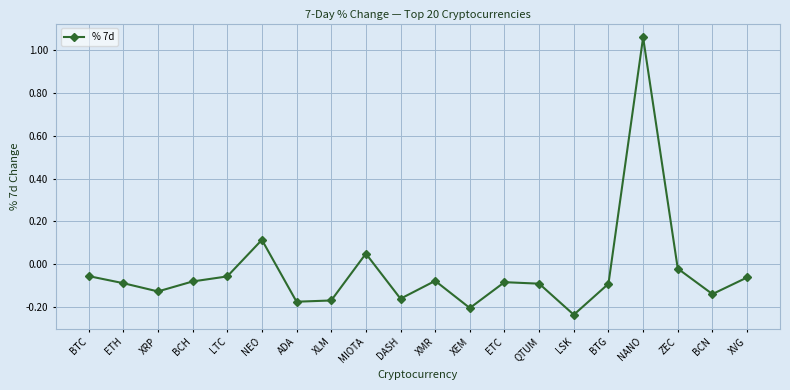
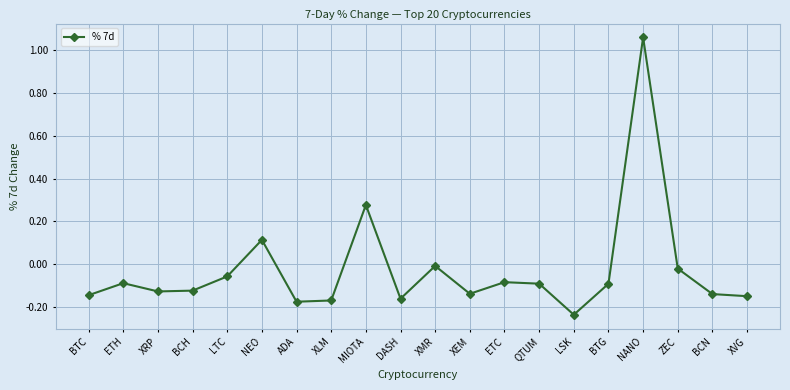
  {
-   "BTC": -0.05,
+   "BTC": -0.14,
    "ETH": -0.09,
    "XRP": -0.13,
-   "BCH": -0.08,
+   "BCH": -0.12,
    "LTC": -0.06,
    "NEO": 0.11,
    "ADA": -0.17,
    "XLM": -0.17,
-   "MIOTA": 0.05,
+   "MIOTA": 0.28,
    "DASH": -0.16,
-   "XMR": -0.08,
-   "XEM": -0.20,
+   "XMR": -0.01,
+   "XEM": -0.14,
    "ETC": -0.08,
    "QTUM": -0.09,
    "LSK": -0.23,
    "BTG": -0.09,
    "NANO": 1.06,
    "ZEC": -0.02,
    "BCN": -0.14,
-   "XVG": -0.06
+   "XVG": -0.15
  }
